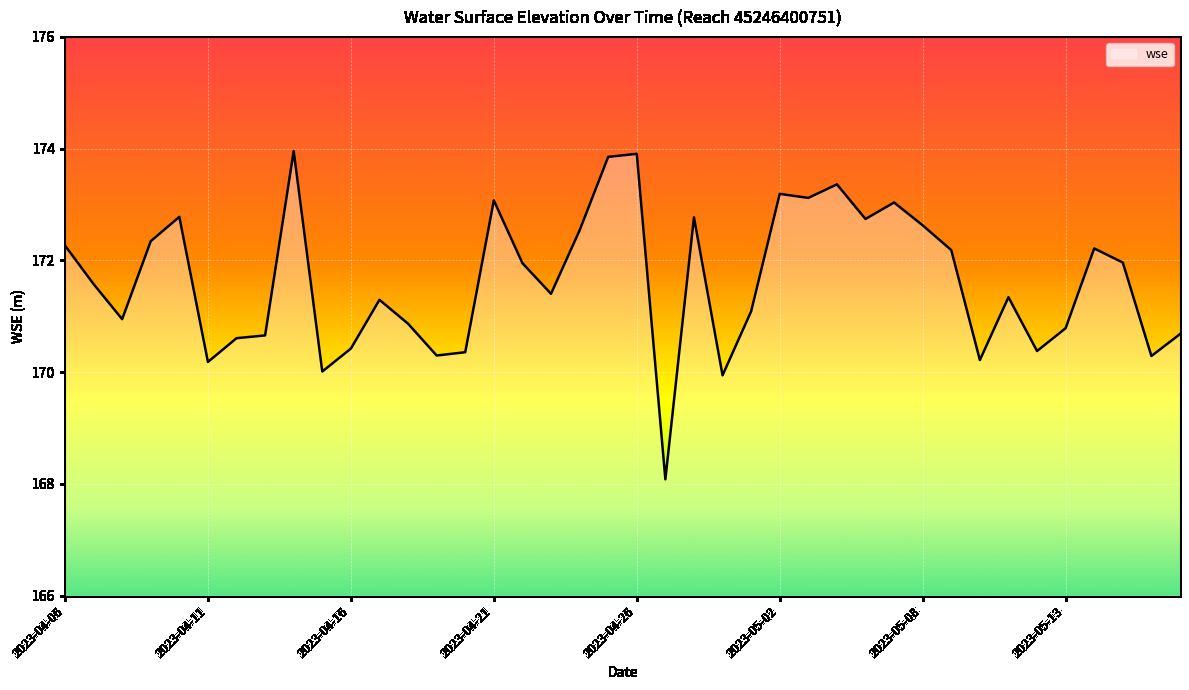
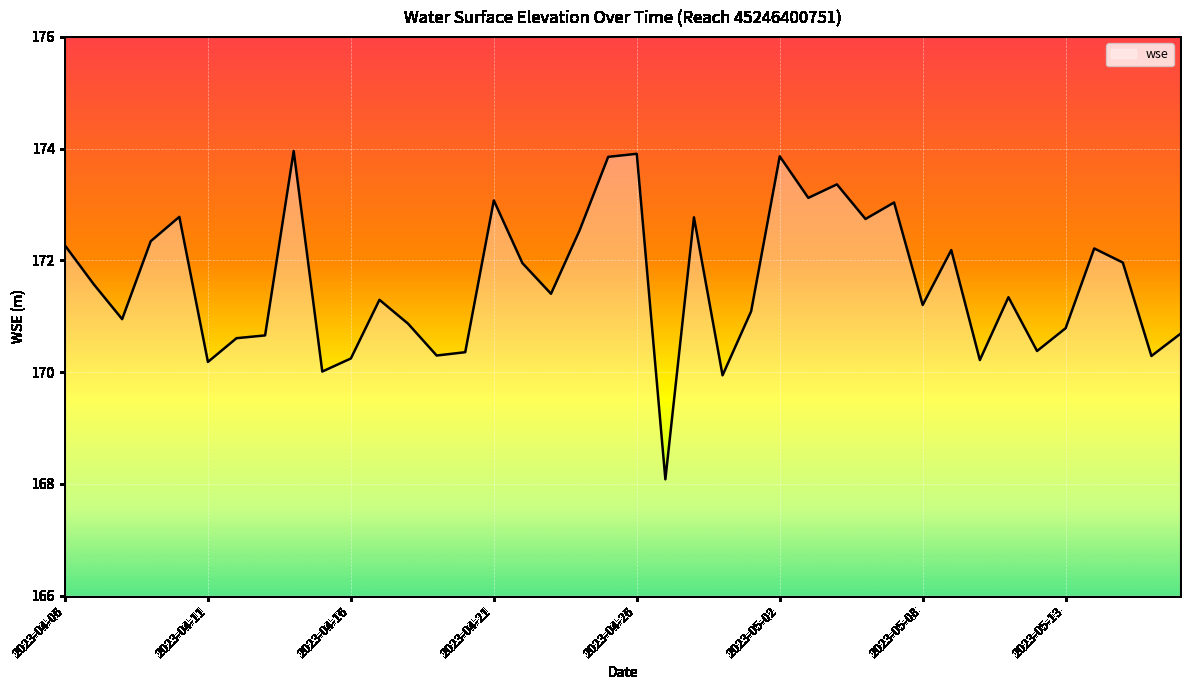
  {
    "2023-04-06": 172.3,
    "2023-04-11": 170.2,
-   "2023-04-16": 170.4,
+   "2023-04-16": 170.2,
    "2023-04-21": 173.1,
    "2023-04-26": 173.9,
-   "2023-05-02": 173.2,
-   "2023-05-08": 172.6,
+   "2023-05-02": 173.9,
+   "2023-05-08": 171.2,
    "2023-05-13": 170.8
  }
